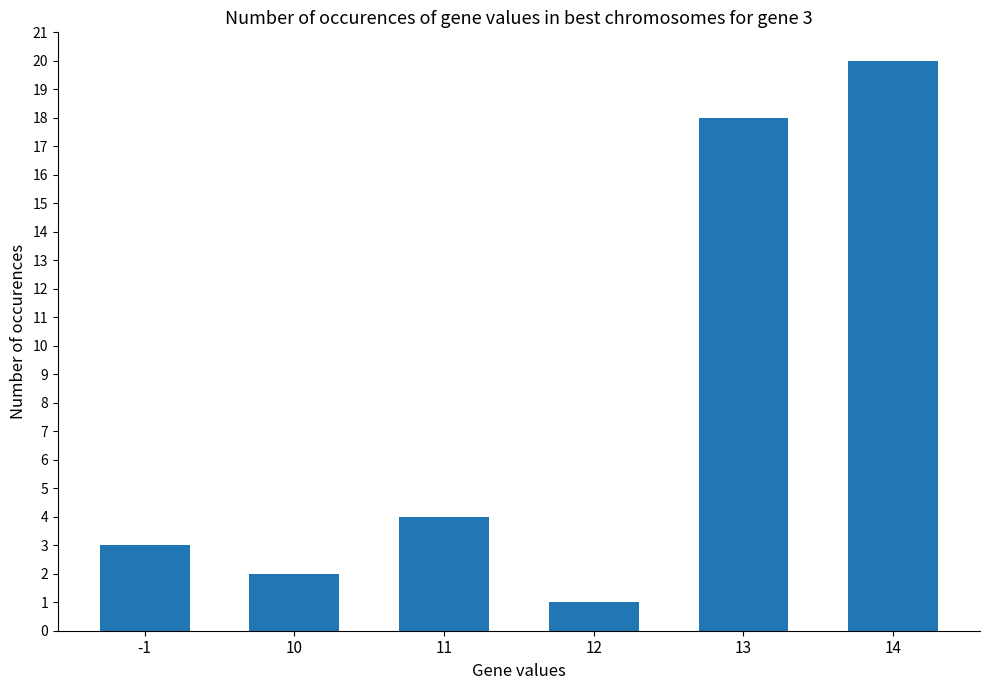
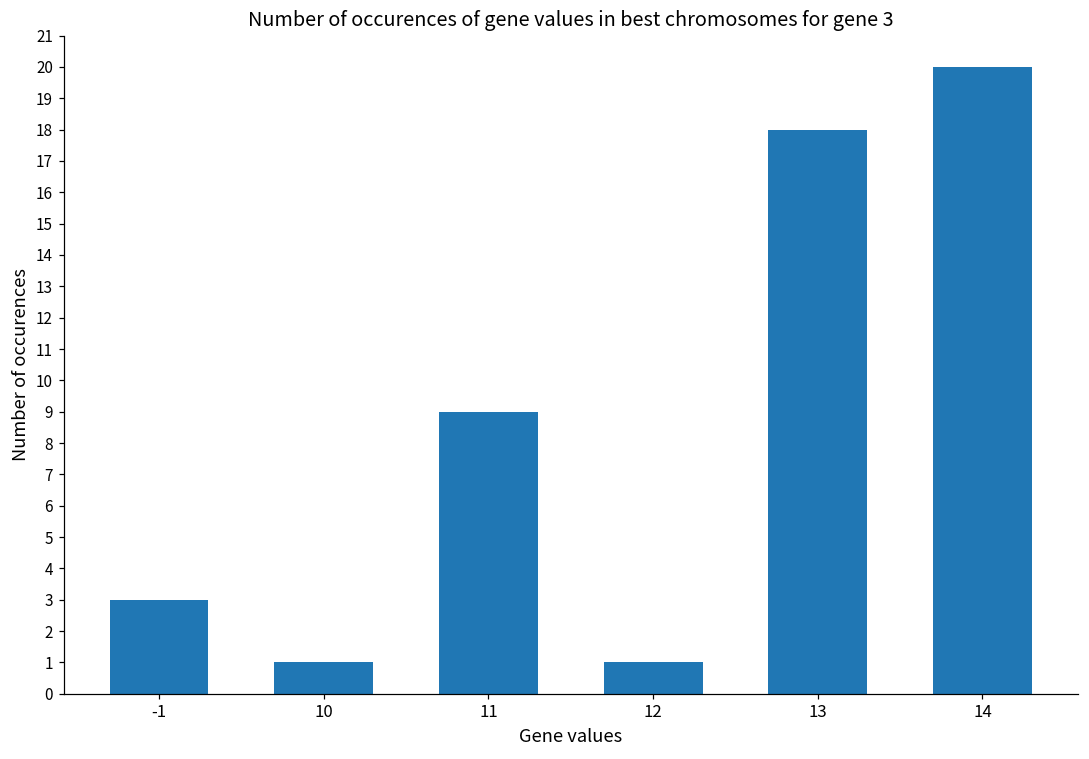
  {
    "-1": 3,
-   "10": 2,
-   "11": 4,
+   "10": 1,
+   "11": 9,
    "12": 1,
    "13": 18,
    "14": 20
  }
